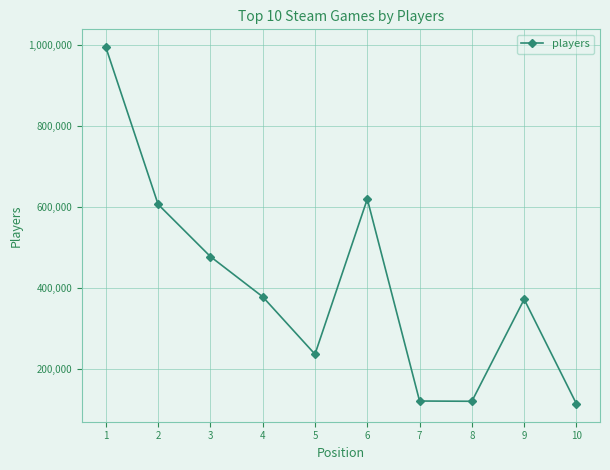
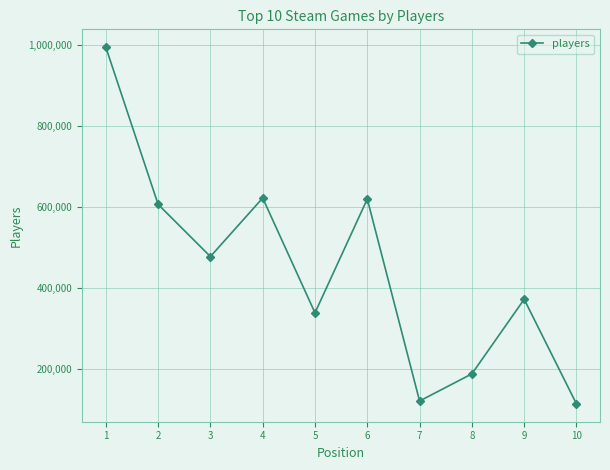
  {
    "1": "1,000,000",
    "2": "610,000",
    "3": "480,000",
-   "4": "380,000",
-   "5": "240,000",
+   "4": "620,000",
+   "5": "340,000",
    "6": "620,000",
    "7": "120,000",
-   "8": "120,000",
+   "8": "190,000",
    "9": "370,000",
    "10": "110,000"
  }
